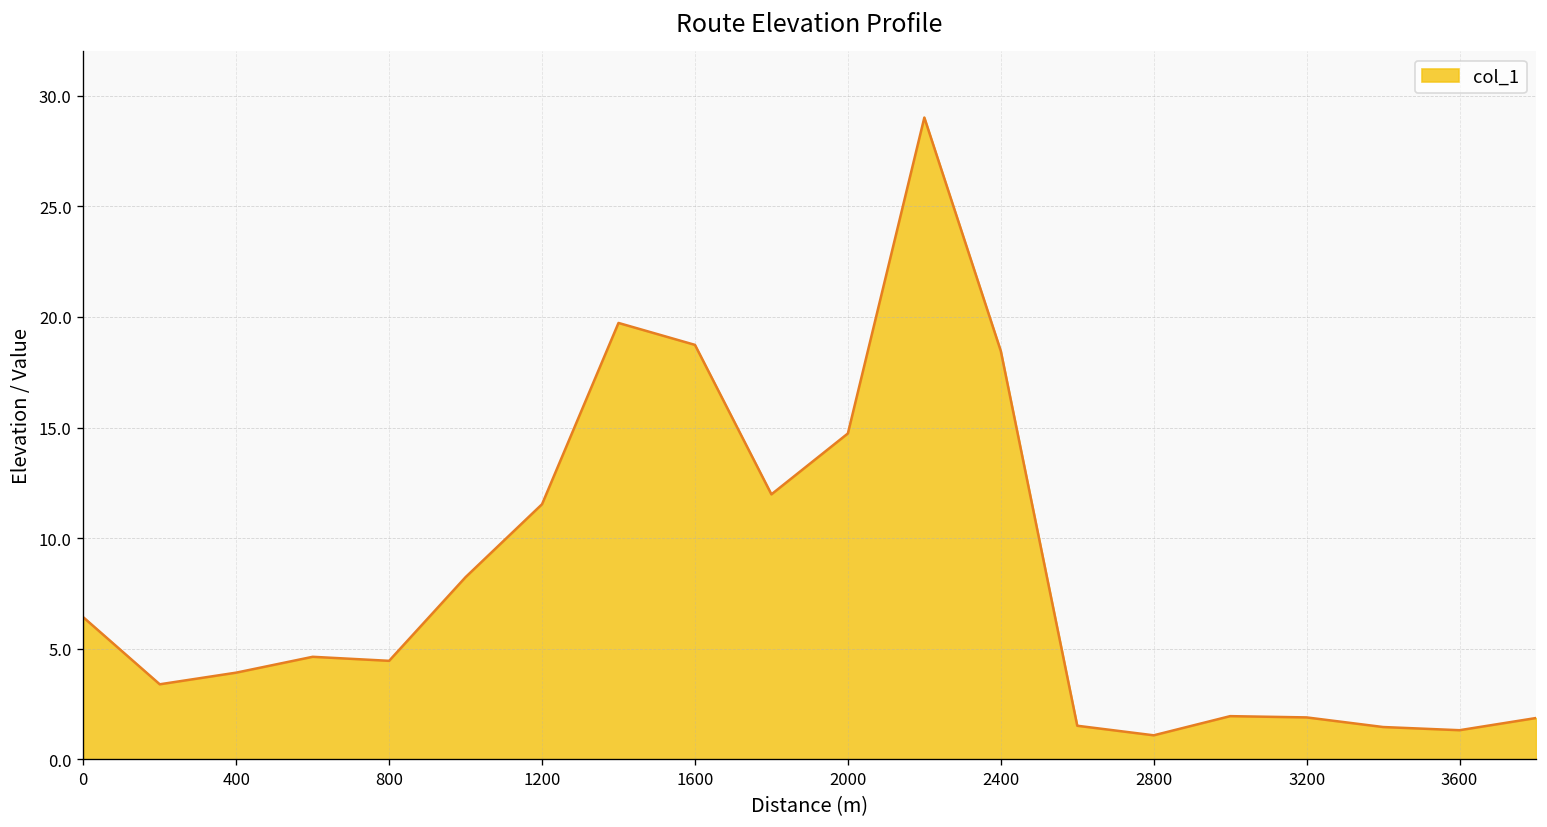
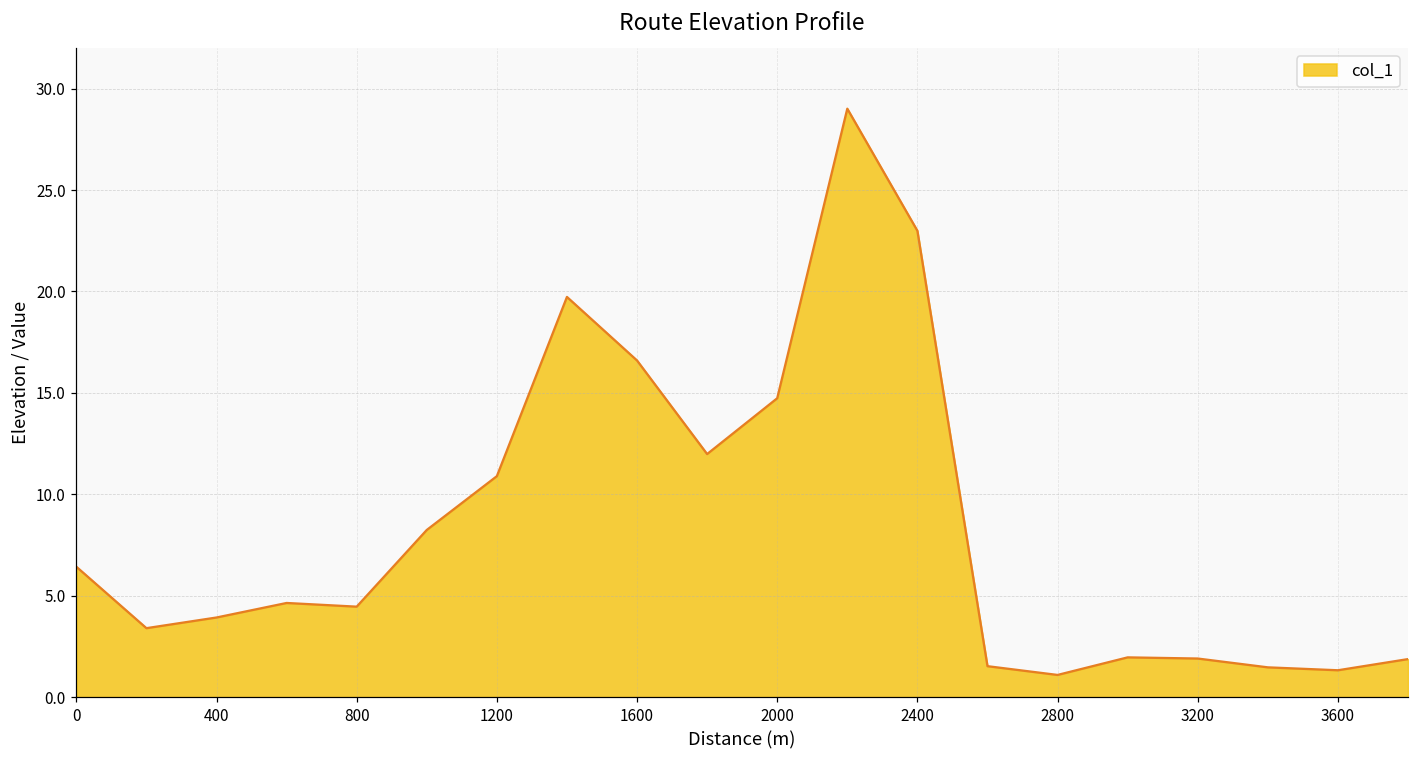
  {
    "0": 6.4,
    "400": 3.9,
    "800": 4.5,
-   "1200": 11.5,
-   "1600": 18.7,
+   "1200": 10.9,
+   "1600": 16.6,
    "2000": 14.7,
-   "2400": 18.5,
+   "2400": 23.0,
    "2800": 1.1,
    "3200": 1.9,
    "3600": 1.3
  }
